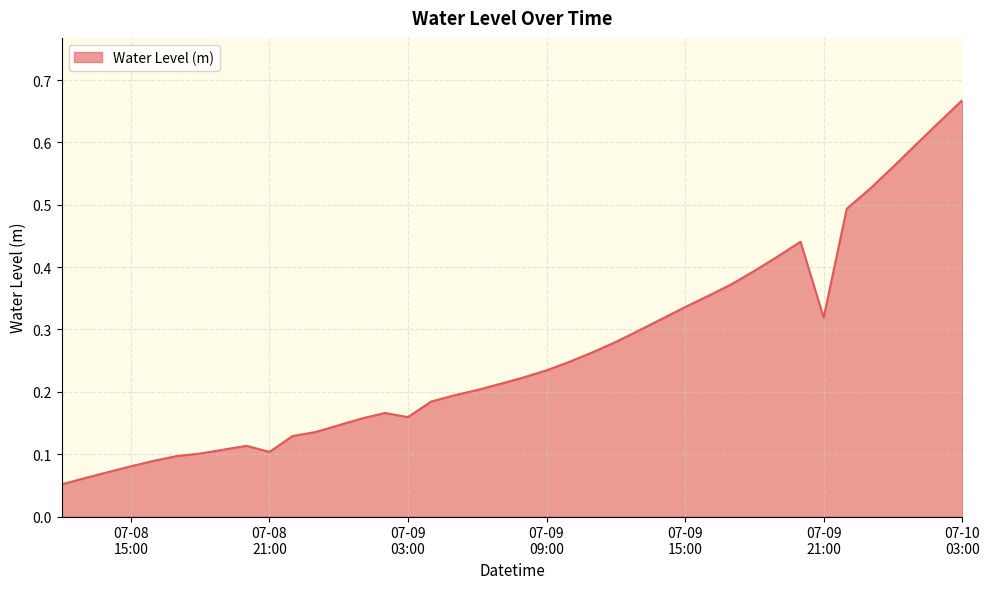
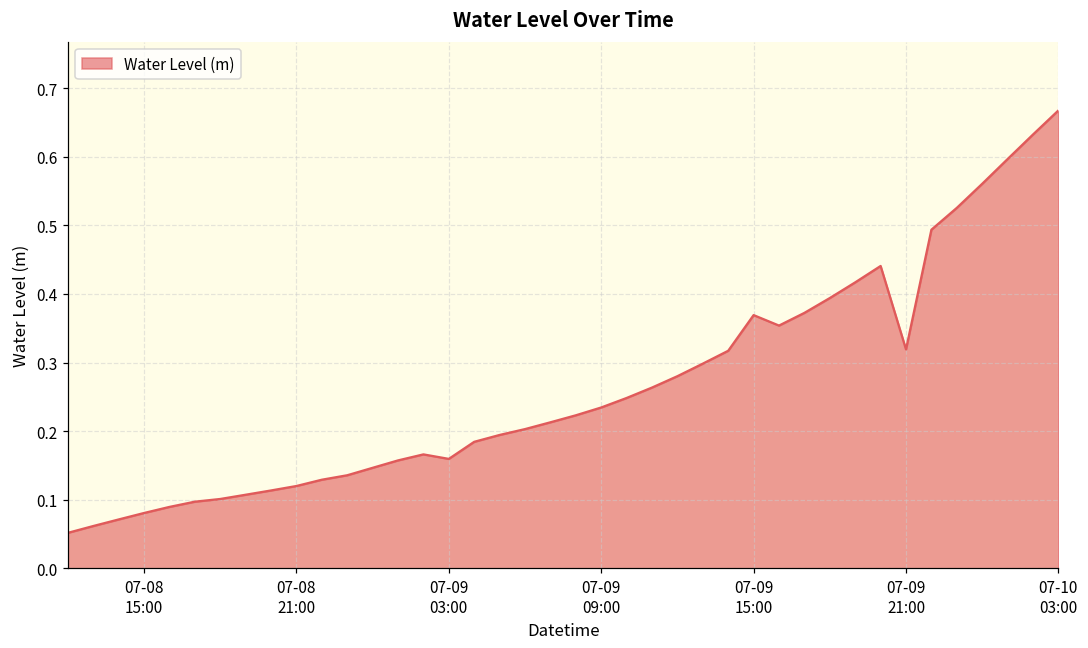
  {
    "07-08 15:00": 0.08,
-   "07-08 21:00": 0.10,
+   "07-08 21:00": 0.12,
    "07-09 03:00": 0.16,
    "07-09 09:00": 0.23,
-   "07-09 15:00": 0.34,
+   "07-09 15:00": 0.37,
    "07-09 21:00": 0.32,
    "07-10 03:00": 0.67
  }
